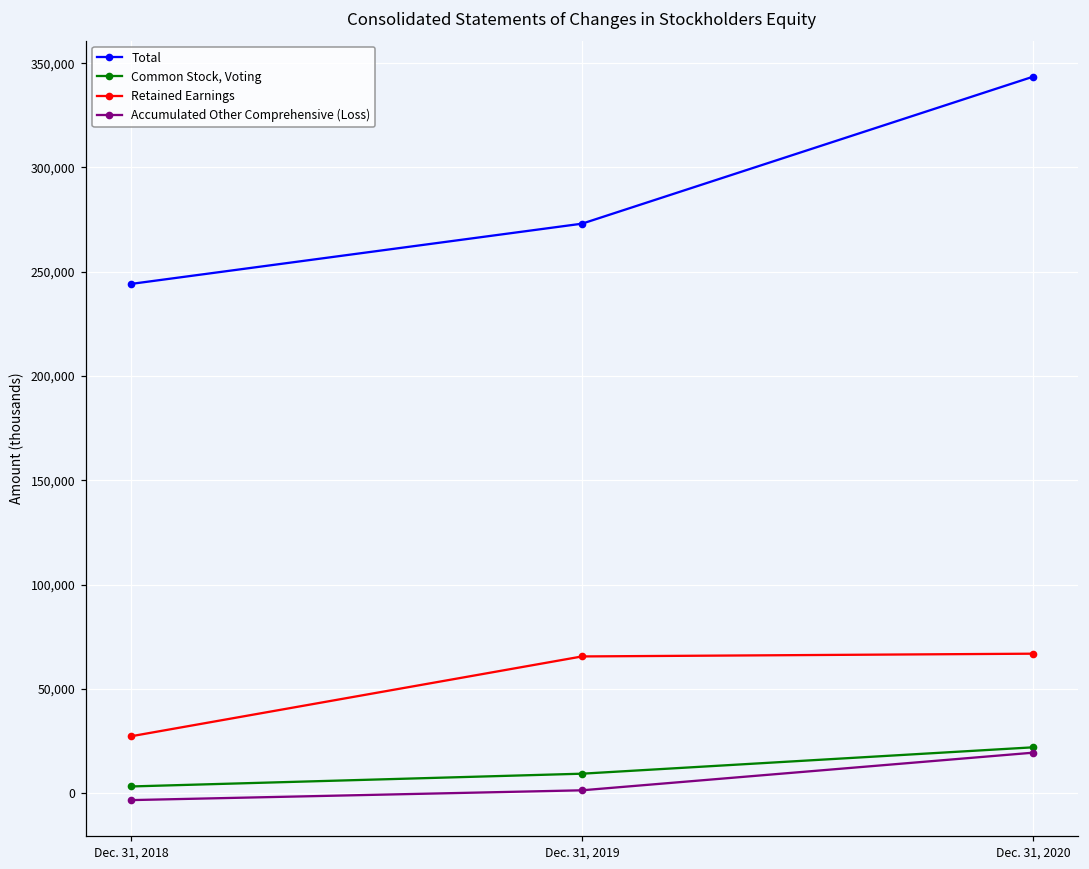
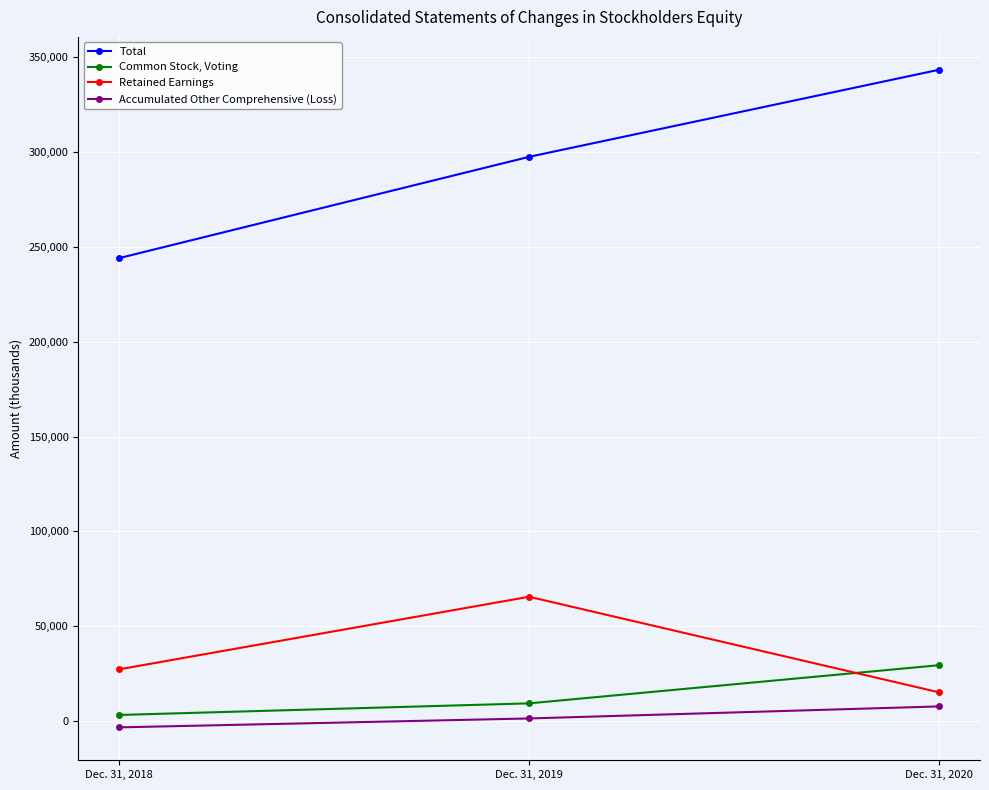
  {
    "Total": {
      "Dec. 31, 2018": "244,000",
-     "Dec. 31, 2019": "273,000",
+     "Dec. 31, 2019": "298,000",
      "Dec. 31, 2020": "343,000"
    },
    "Common Stock, Voting": {
      "Dec. 31, 2018": "3,000",
      "Dec. 31, 2019": "9,000",
-     "Dec. 31, 2020": "22,000"
+     "Dec. 31, 2020": "29,000"
    },
    "Retained Earnings": {
      "Dec. 31, 2018": "27,000",
      "Dec. 31, 2019": "66,000",
-     "Dec. 31, 2020": "67,000"
+     "Dec. 31, 2020": "15,000"
    },
    "Accumulated Other Comprehensive (Loss)": {
      "Dec. 31, 2018": "-3,000",
      "Dec. 31, 2019": "1,000",
-     "Dec. 31, 2020": "19,000"
+     "Dec. 31, 2020": "8,000"
    }
  }
